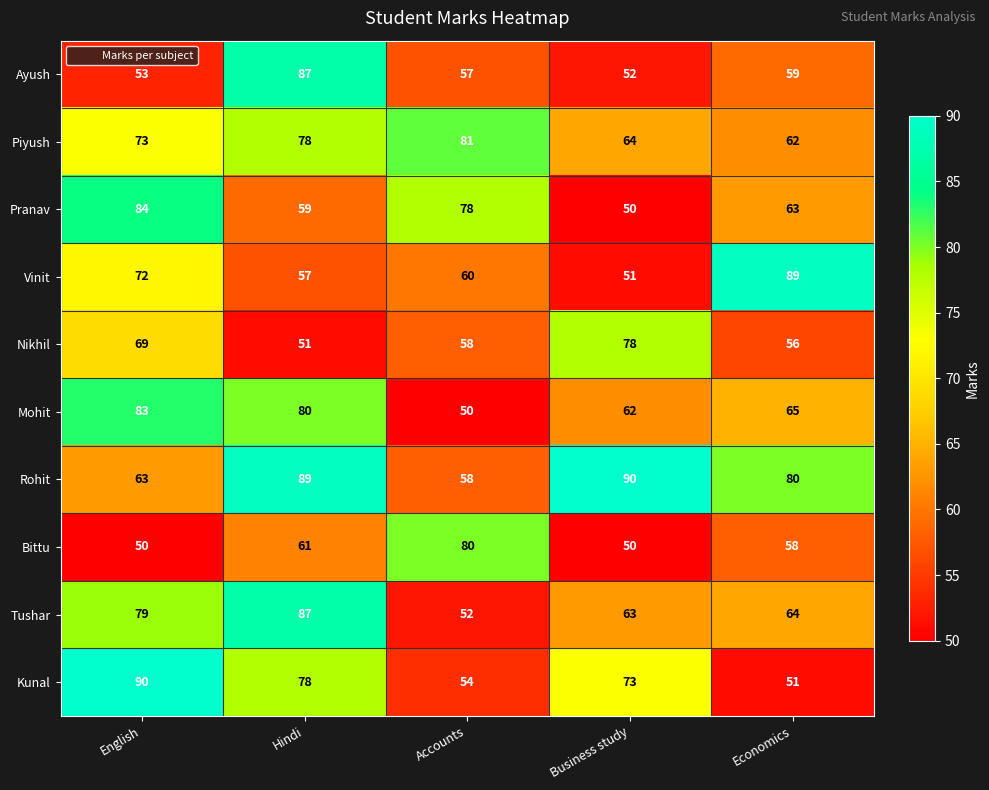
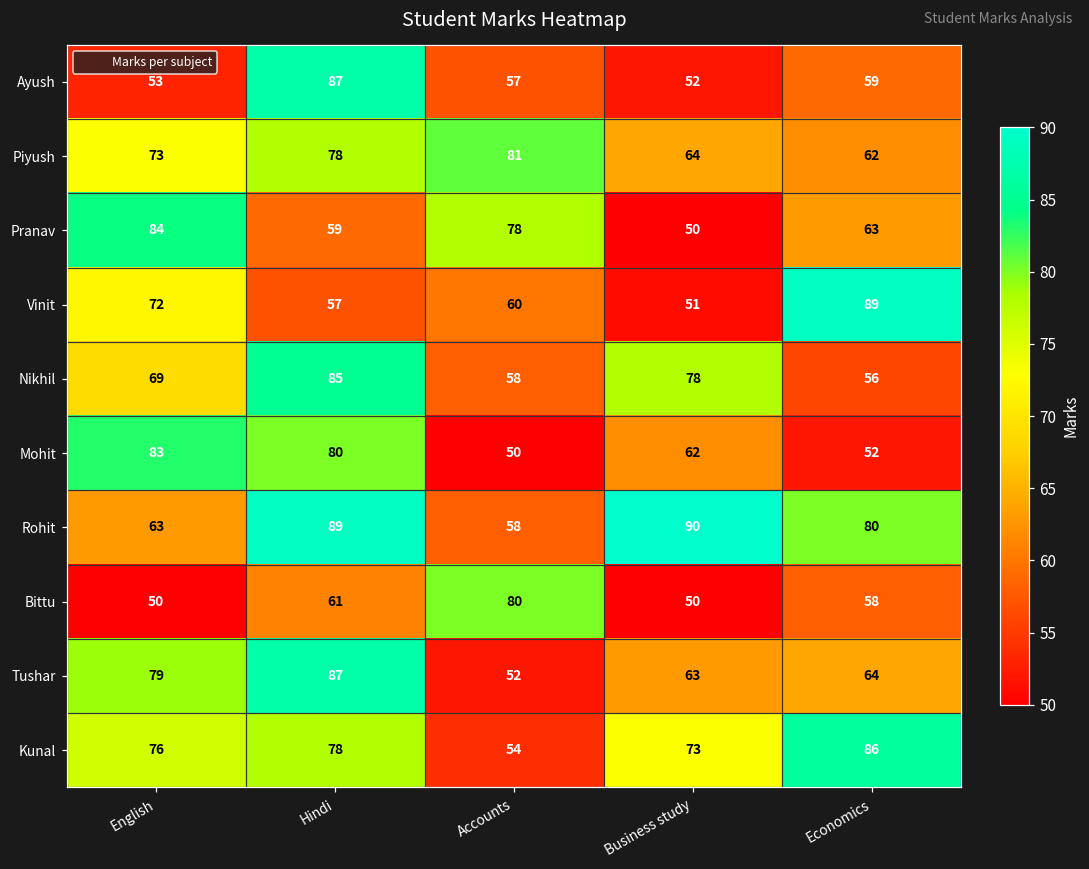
  {
    "Ayush": {
      "English": 53,
      "Hindi": 87,
      "Accounts": 57,
      "Business study": 52,
      "Economics": 59
    },
    "Piyush": {
      "English": 73,
      "Hindi": 78,
      "Accounts": 81,
      "Business study": 64,
      "Economics": 62
    },
    "Pranav": {
      "English": 84,
      "Hindi": 59,
      "Accounts": 78,
      "Business study": 50,
      "Economics": 63
    },
    "Vinit": {
      "English": 72,
      "Hindi": 57,
      "Accounts": 60,
      "Business study": 51,
      "Economics": 89
    },
    "Nikhil": {
      "English": 69,
-     "Hindi": 51,
+     "Hindi": 85,
      "Accounts": 58,
      "Business study": 78,
      "Economics": 56
    },
    "Mohit": {
      "English": 83,
      "Hindi": 80,
      "Accounts": 50,
      "Business study": 62,
-     "Economics": 65
+     "Economics": 52
    },
    "Rohit": {
      "English": 63,
      "Hindi": 89,
      "Accounts": 58,
      "Business study": 90,
      "Economics": 80
    },
    "Bittu": {
      "English": 50,
      "Hindi": 61,
      "Accounts": 80,
      "Business study": 50,
      "Economics": 58
    },
    "Tushar": {
      "English": 79,
      "Hindi": 87,
      "Accounts": 52,
      "Business study": 63,
      "Economics": 64
    },
    "Kunal": {
-     "English": 90,
+     "English": 76,
      "Hindi": 78,
      "Accounts": 54,
      "Business study": 73,
-     "Economics": 51
+     "Economics": 86
    }
  }
